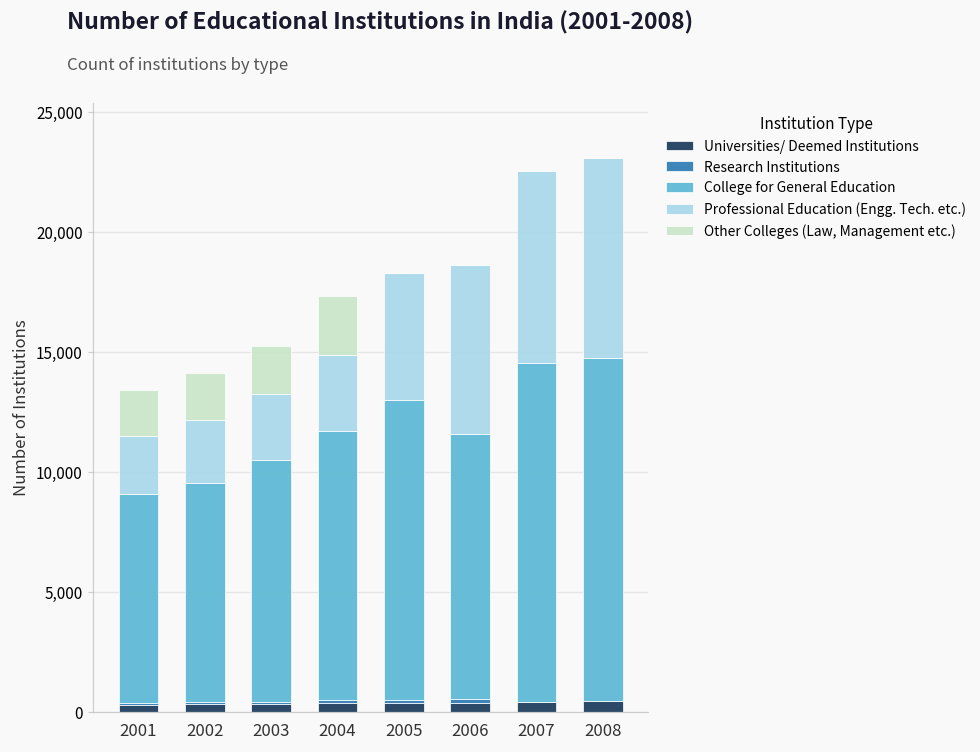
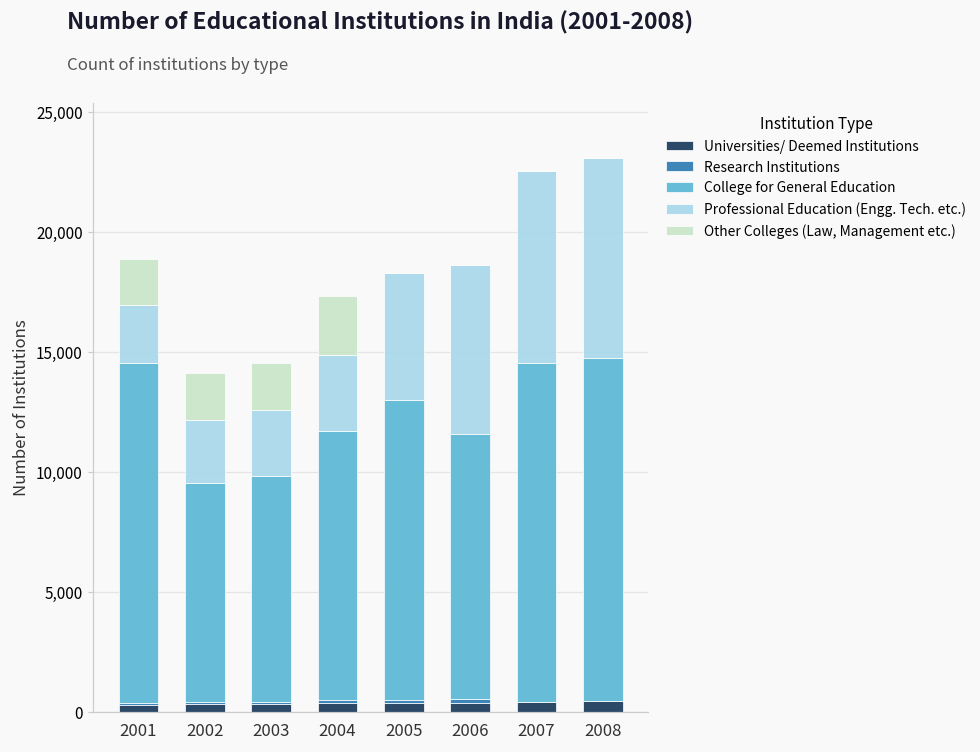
  {
    "Universities/ Deemed Institutions": {
      "2001": "300",
      "2002": "300",
      "2003": "300",
      "2004": "300",
      "2005": "400",
      "2006": "400",
      "2007": "400",
      "2008": "400"
    },
    "Research Institutions": {
      "2004": "100",
      "2005": "100",
      "2006": "100",
      "2007": "0",
      "2008": "0"
    },
    "College for General Education": {
-     "2001": "8,700",
+     "2001": "14,200",
      "2002": "9,200",
-     "2003": "10,100",
+     "2003": "9,400",
      "2004": "11,200",
      "2005": "12,500",
      "2006": "11,100",
      "2007": "14,100",
      "2008": "14,300"
    }
  }
